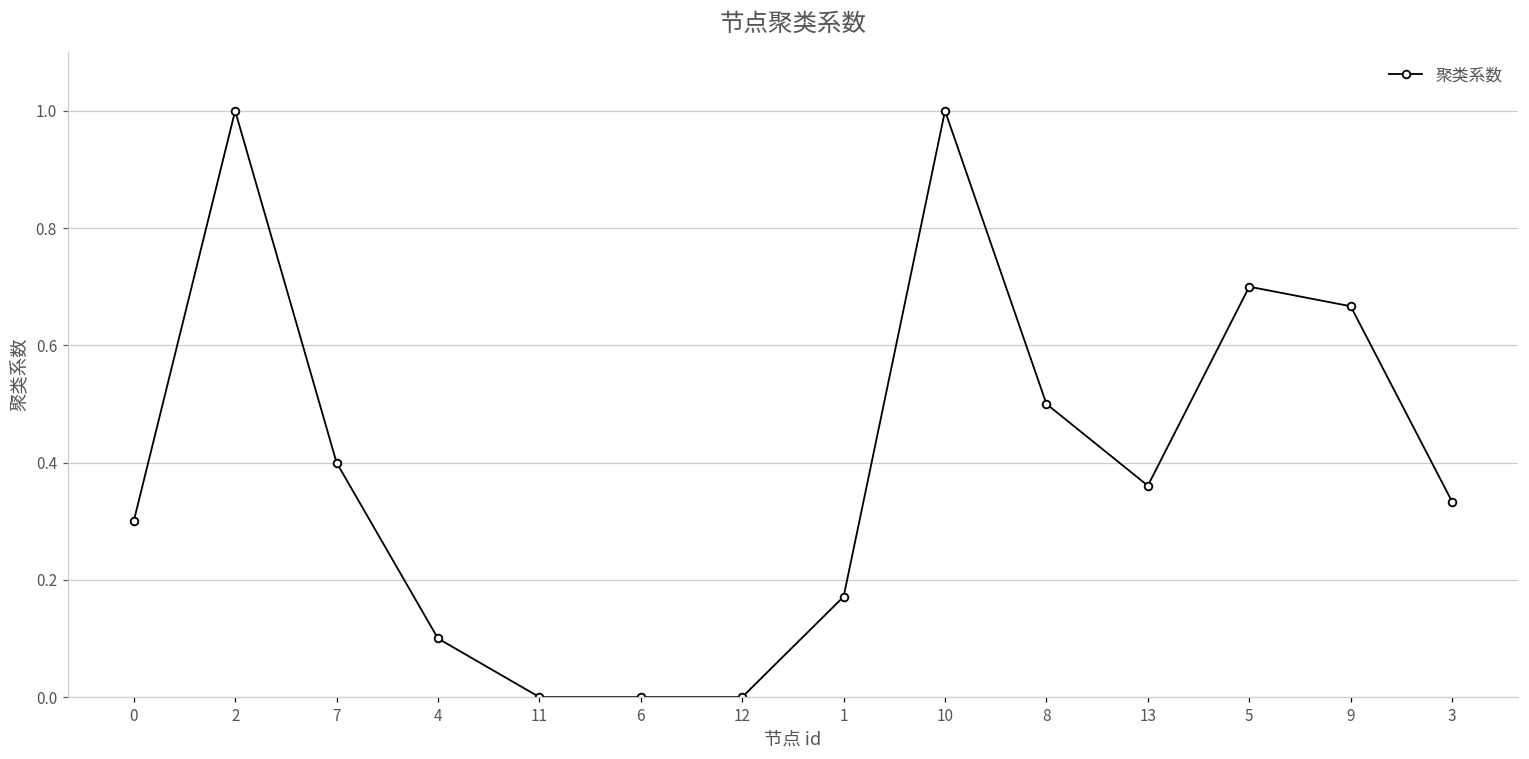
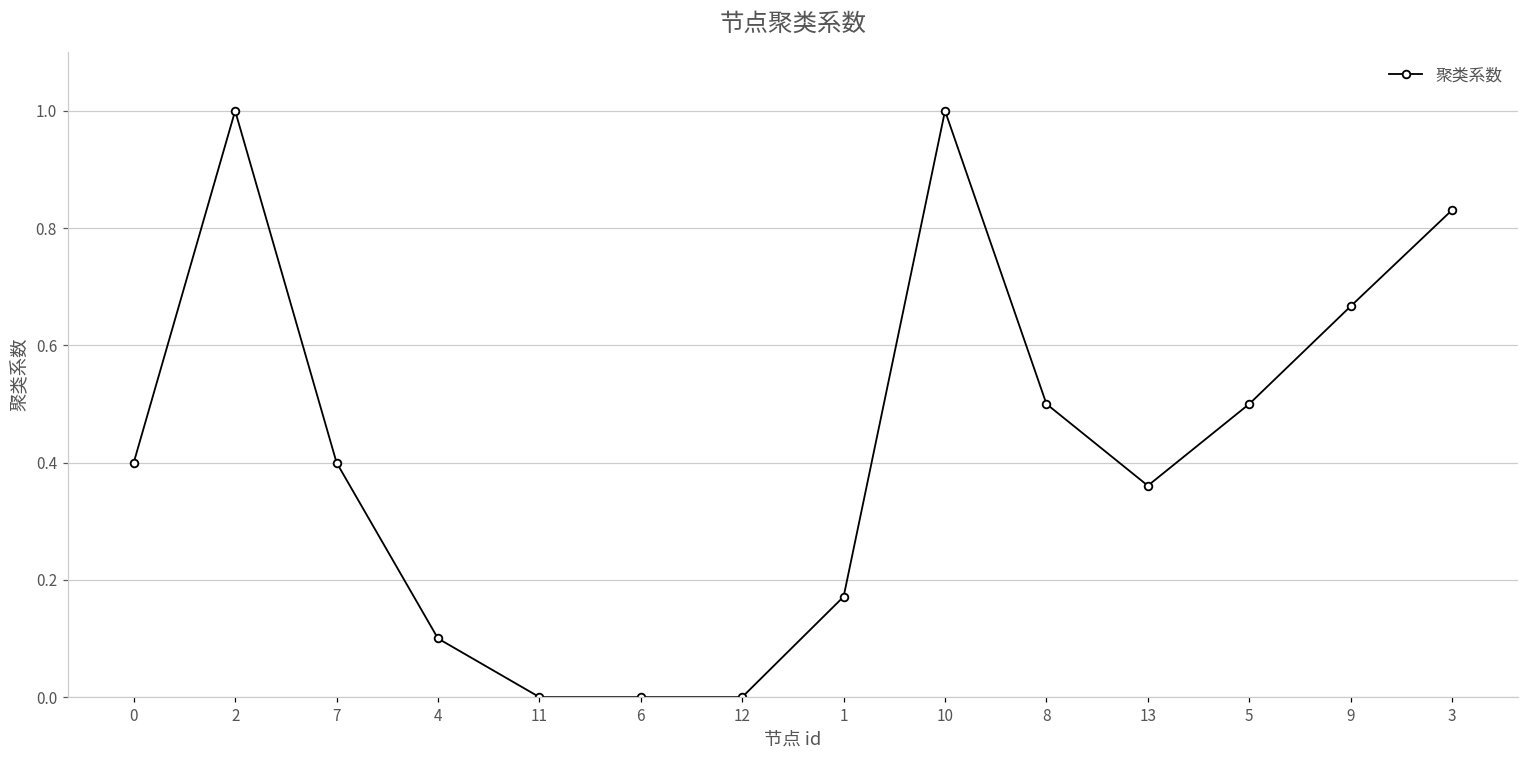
  {
-   "0": 0.3,
+   "0": 0.4,
    "2": 1.00,
    "7": 0.40,
    "4": 0.10,
    "11": 0.00,
    "6": 0.00,
    "12": 0.00,
    "1": 0.17,
    "10": 1.00,
    "8": 0.50,
    "13": 0.36,
-   "5": 0.7,
+   "5": 0.5,
    "9": 0.67,
-   "3": 0.33
+   "3": 0.83
  }
